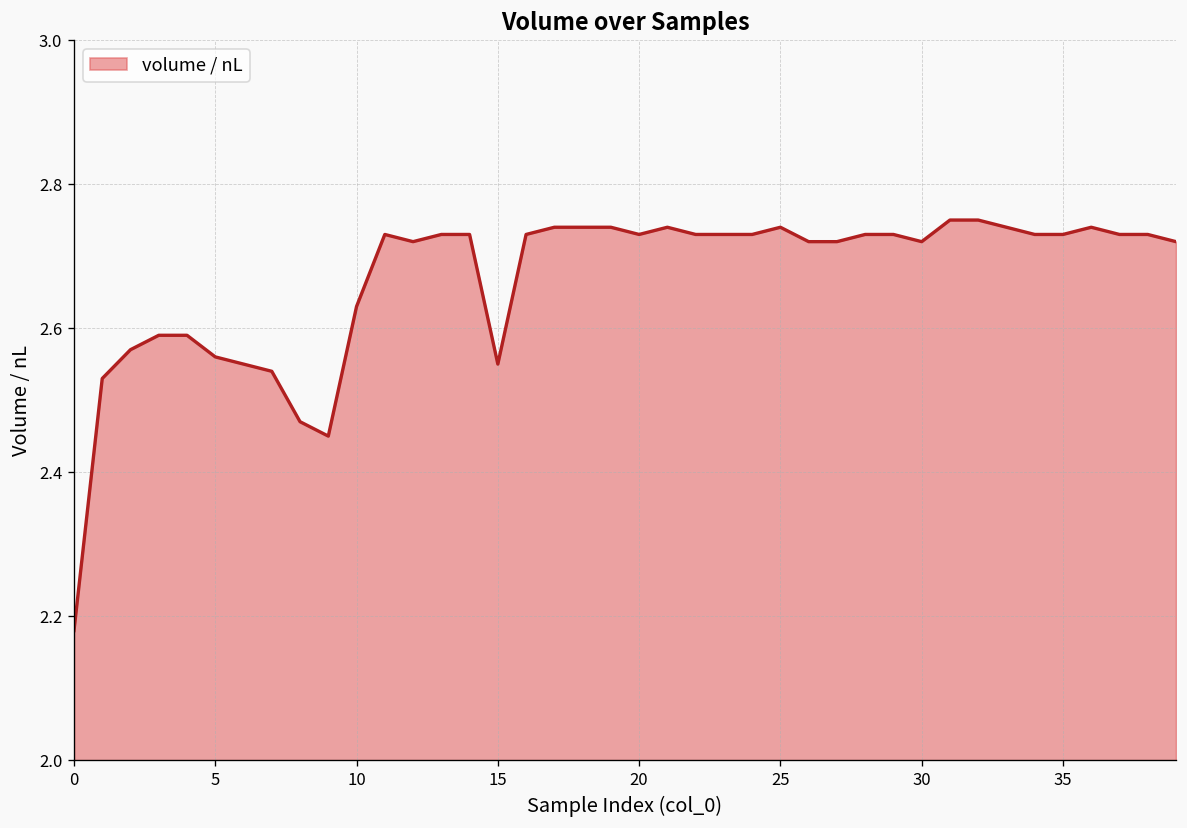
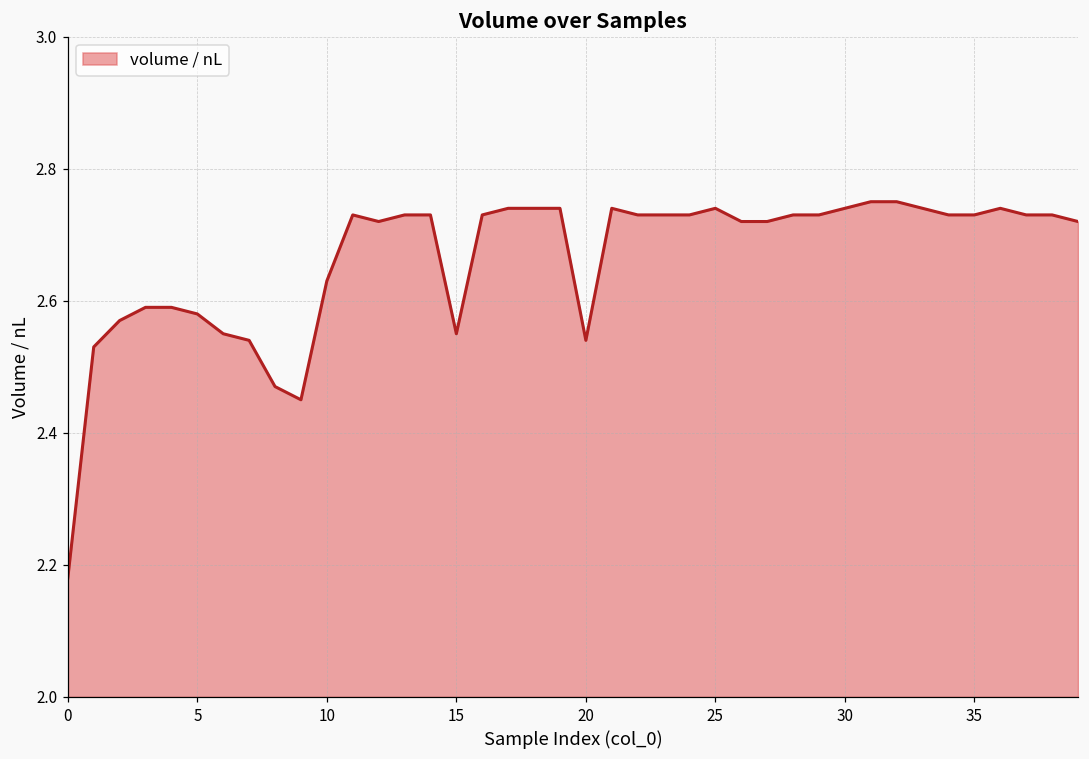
  {
    "0": 2.18,
-   "5": 2.56,
+   "5": 2.58,
    "10": 2.63,
    "15": 2.55,
-   "20": 2.73,
+   "20": 2.54,
    "25": 2.74,
-   "30": 2.72,
+   "30": 2.74,
    "35": 2.73
  }
